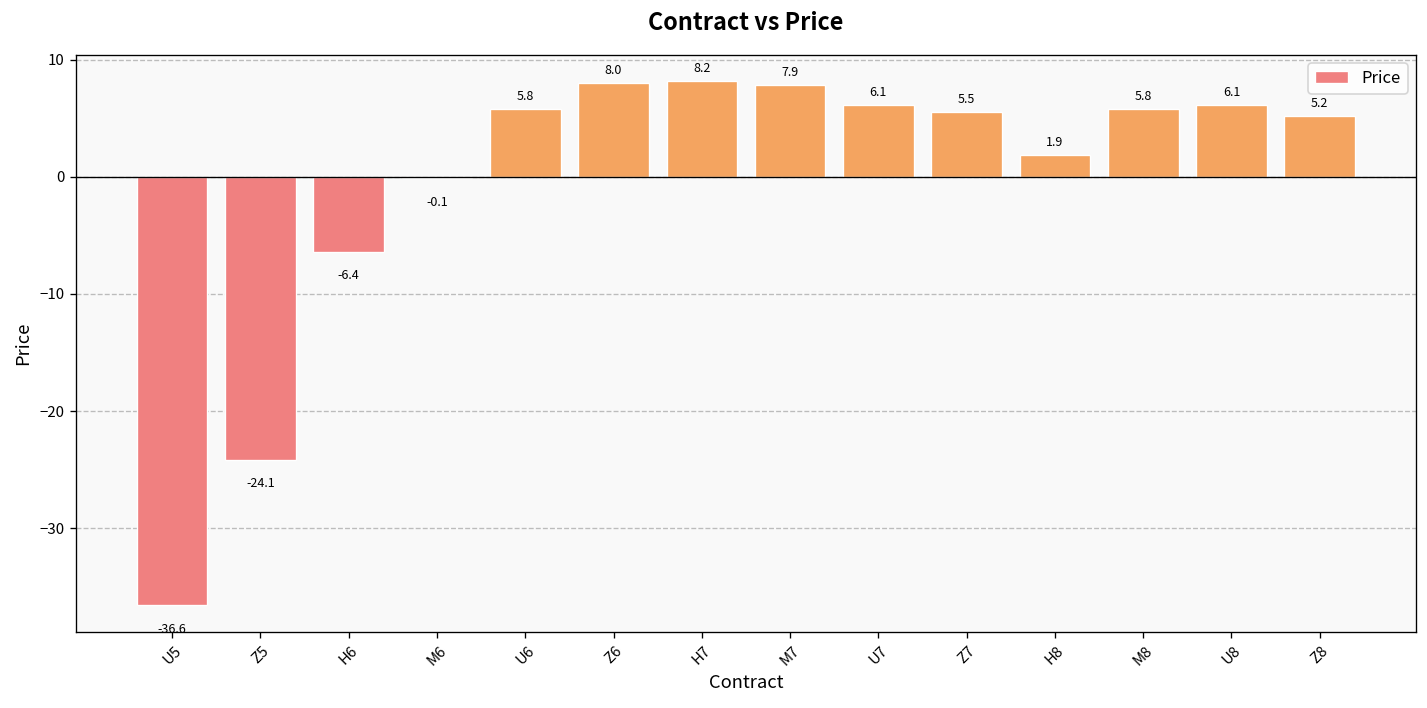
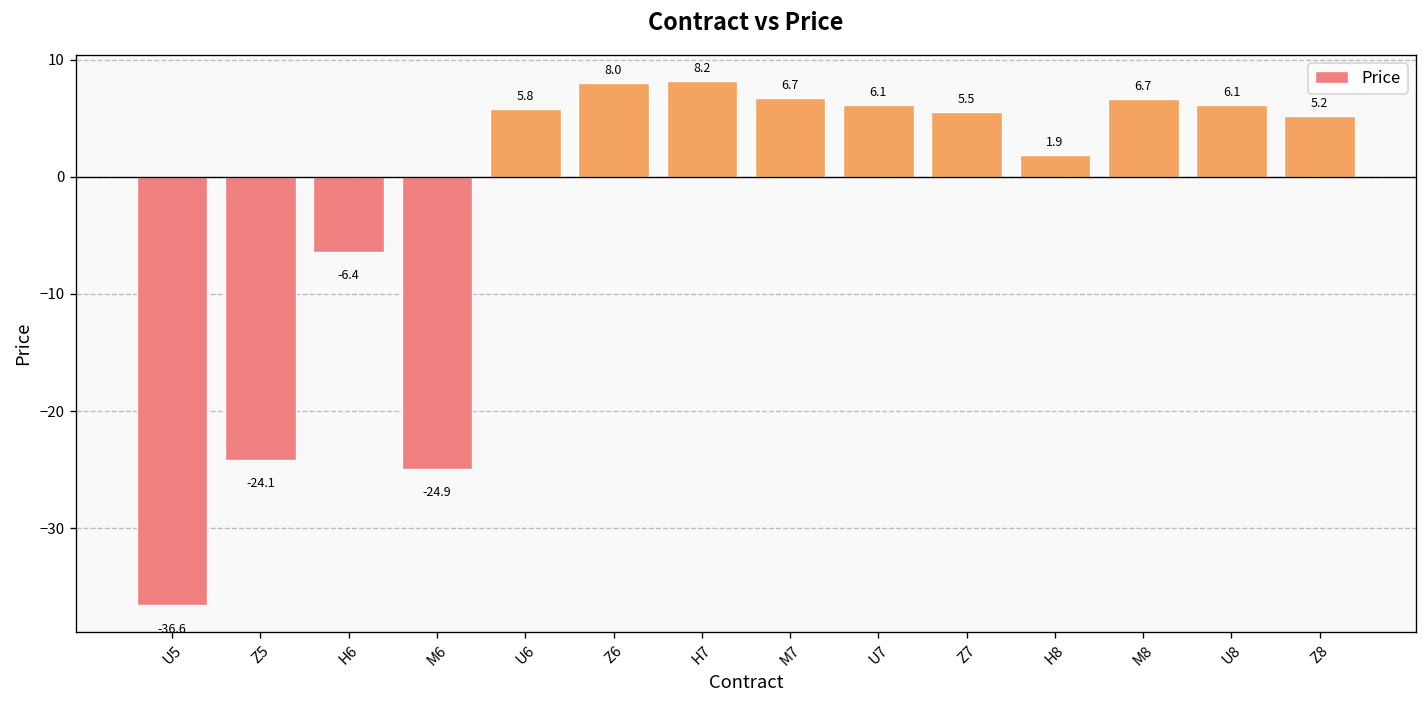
  {
    "U5": -36.6,
    "Z5": -24.1,
    "H6": -6.4,
-   "M6": -0.1,
+   "M6": -24.9,
    "U6": 5.8,
    "Z6": 8.0,
    "H7": 8.2,
-   "M7": 7.9,
+   "M7": 6.7,
    "U7": 6.1,
    "Z7": 5.5,
    "H8": 1.9,
-   "M8": 5.8,
+   "M8": 6.7,
    "U8": 6.1,
    "Z8": 5.2
  }
